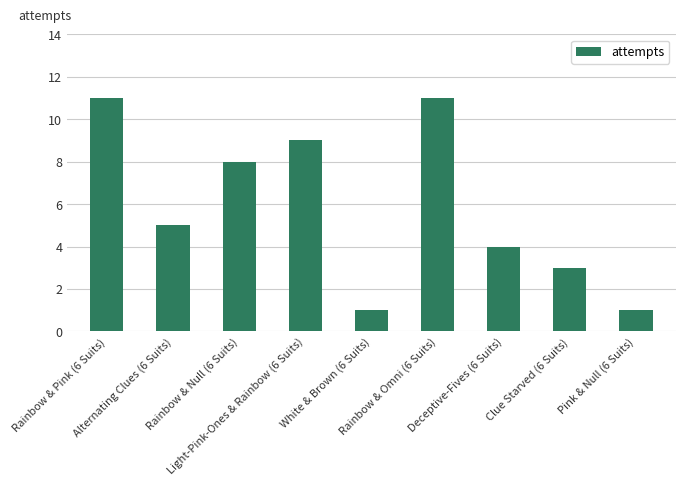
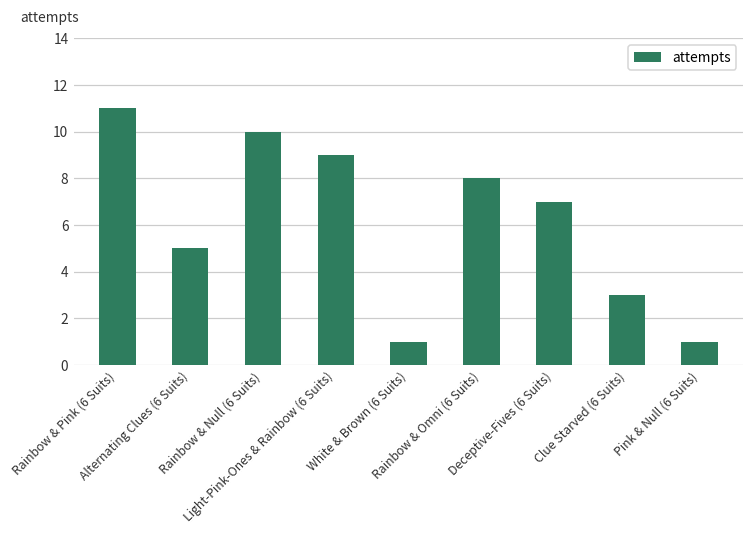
  {
    "Rainbow & Pink (6 Suits)": 11,
    "Alternating Clues (6 Suits)": 5,
-   "Rainbow & Null (6 Suits)": 8,
+   "Rainbow & Null (6 Suits)": 10,
    "Light-Pink-Ones & Rainbow (6 Suits)": 9,
    "White & Brown (6 Suits)": 1,
-   "Rainbow & Omni (6 Suits)": 11,
-   "Deceptive-Fives (6 Suits)": 4,
+   "Rainbow & Omni (6 Suits)": 8,
+   "Deceptive-Fives (6 Suits)": 7,
    "Clue Starved (6 Suits)": 3,
    "Pink & Null (6 Suits)": 1
  }
